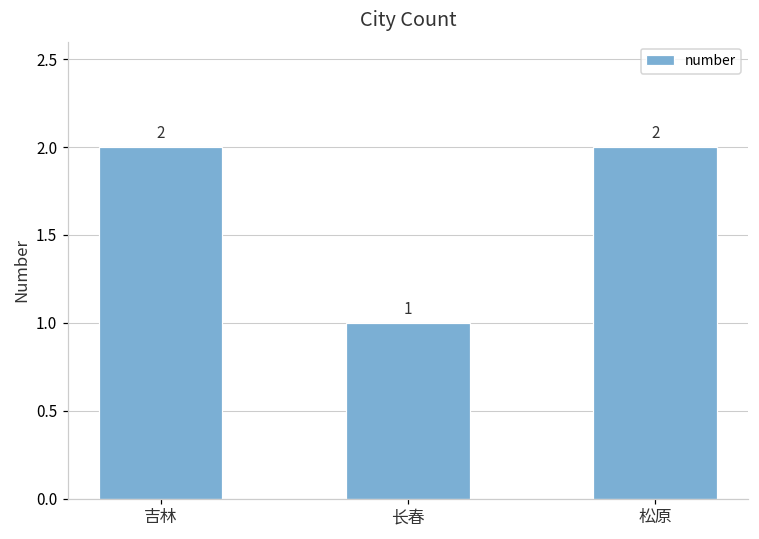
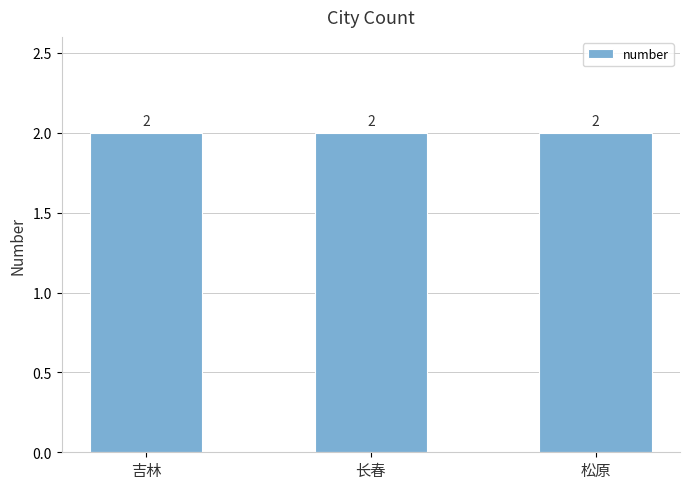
  {
    "吉林": 2,
-   "长春": 1,
+   "长春": 2,
    "松原": 2
  }
